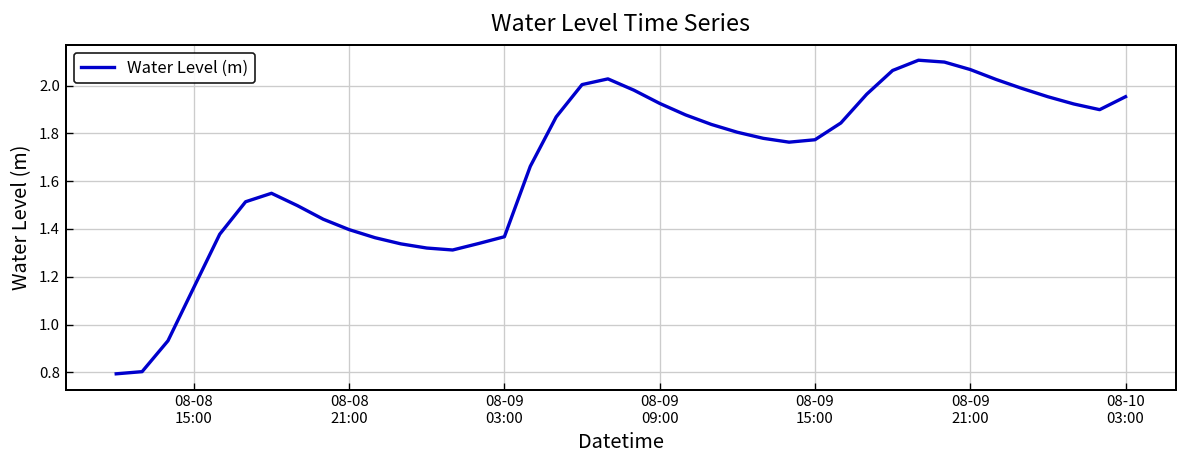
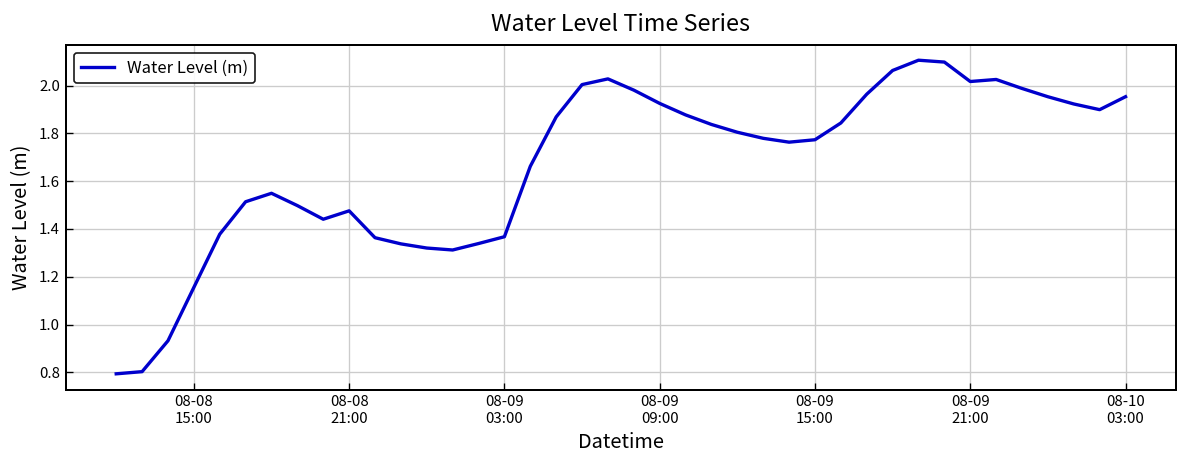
  {
    "08-08 15:00": 1.16,
-   "08-08 21:00": 1.40,
+   "08-08 21:00": 1.48,
    "08-09 03:00": 1.37,
    "08-09 09:00": 1.93,
    "08-09 15:00": 1.77,
-   "08-09 21:00": 2.07,
+   "08-09 21:00": 2.02,
    "08-10 03:00": 1.95
  }
